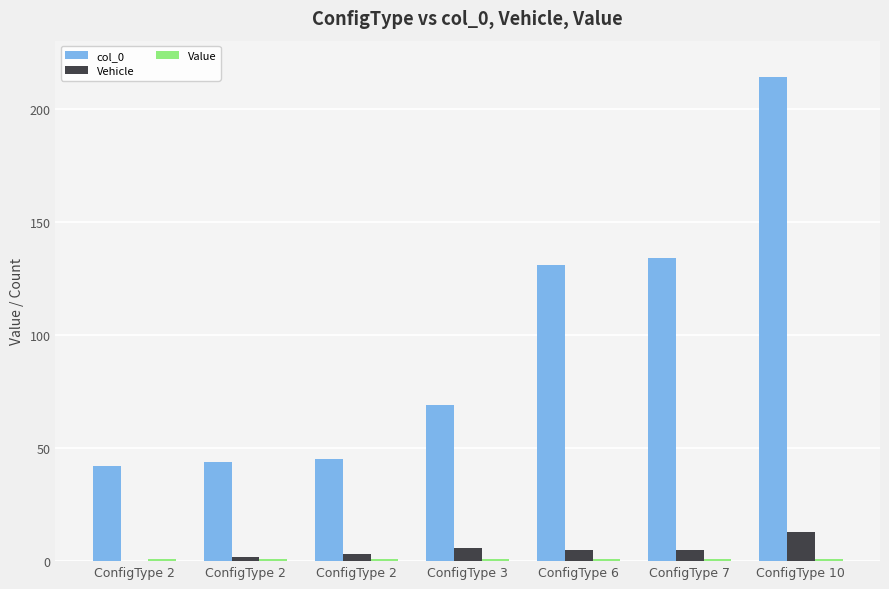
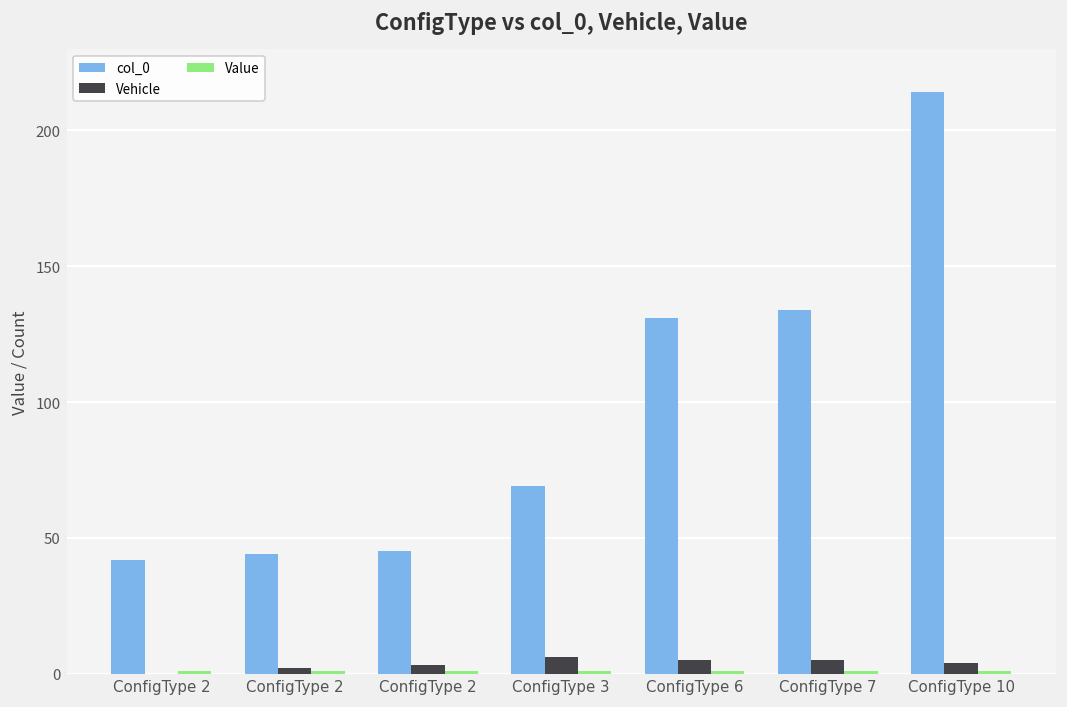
  {
    "col_0": {
      "ConfigType 3": 69,
      "ConfigType 6": 131,
      "ConfigType 7": 134,
      "ConfigType 10": 214
    },
    "Vehicle": {
      "ConfigType 3": 6,
      "ConfigType 6": 5,
      "ConfigType 7": 5,
-     "ConfigType 10": 13
+     "ConfigType 10": 4
    }
  }
